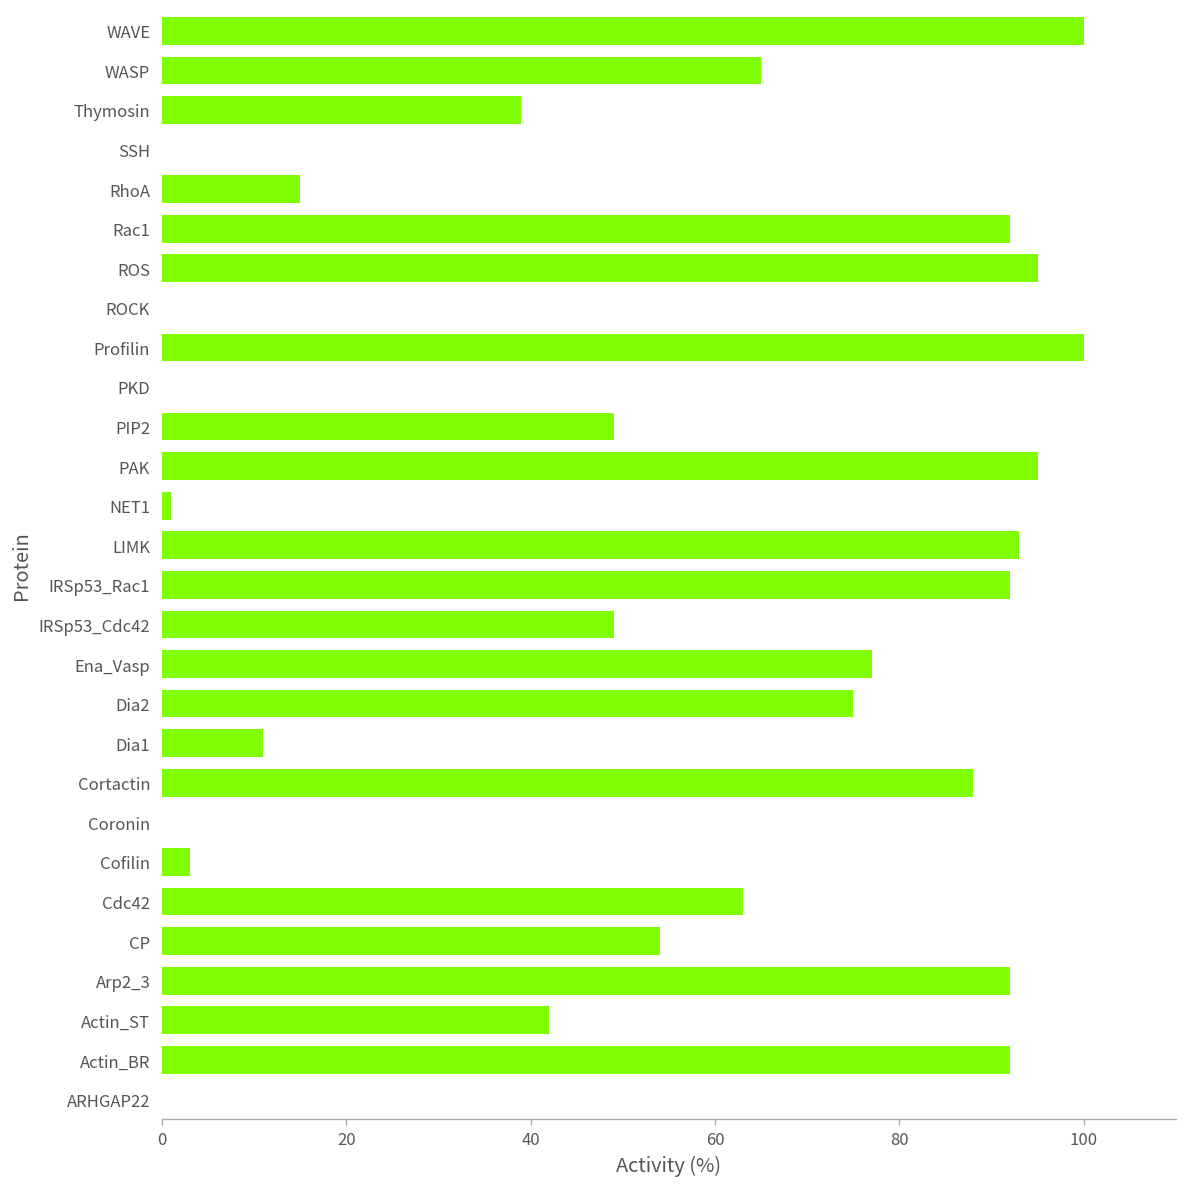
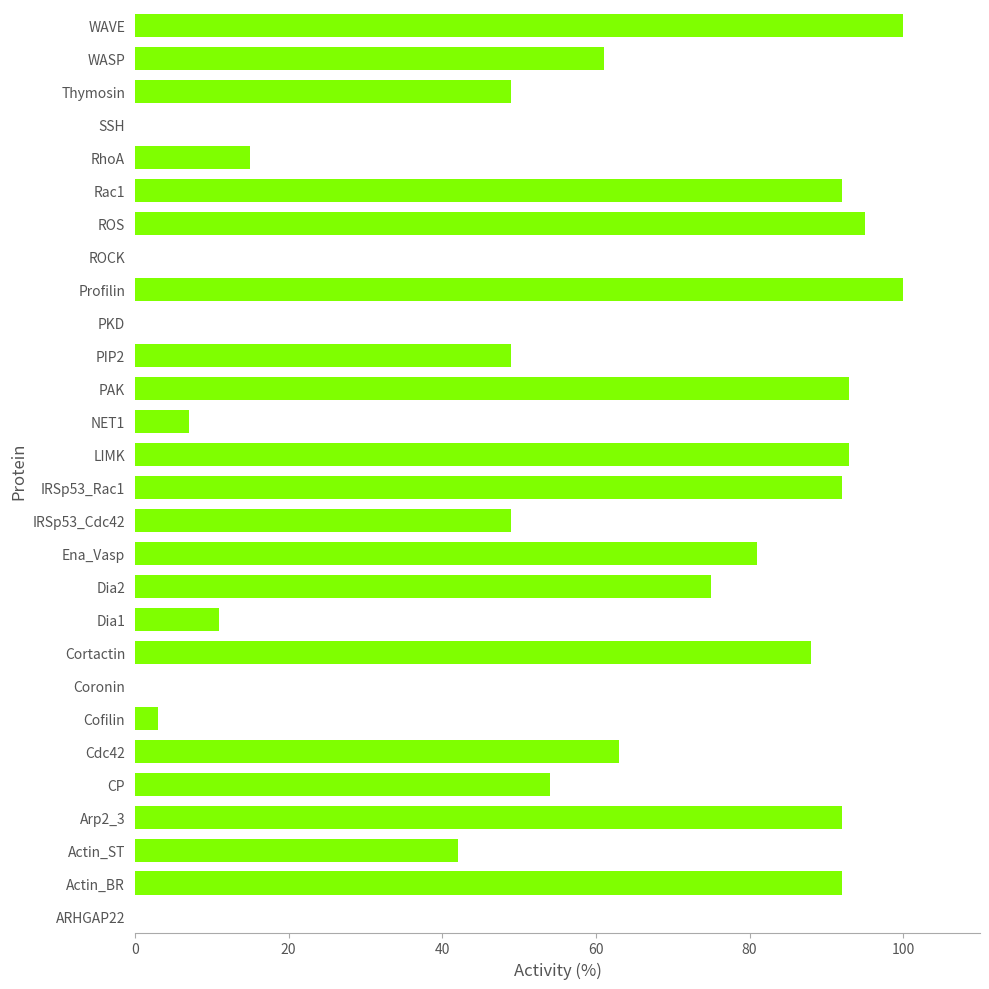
  {
    "WAVE": 100,
-   "WASP": 65,
-   "Thymosin": 39,
+   "WASP": 61,
+   "Thymosin": 49,
    "SSH": 0,
    "RhoA": 15,
    "Rac1": 92,
    "ROS": 95,
    "ROCK": 0,
    "Profilin": 100,
    "PKD": 0,
    "PIP2": 49,
-   "PAK": 95,
-   "NET1": 1,
+   "PAK": 93,
+   "NET1": 7,
    "LIMK": 93,
    "IRSp53_Rac1": 92,
    "IRSp53_Cdc42": 49,
-   "Ena_Vasp": 77,
+   "Ena_Vasp": 81,
    "Dia2": 75,
    "Dia1": 11,
    "Cortactin": 88,
    "Coronin": 0,
    "Cofilin": 3,
    "Cdc42": 63,
    "CP": 54,
    "Arp2_3": 92,
    "Actin_ST": 42,
    "Actin_BR": 92,
    "ARHGAP22": 0
  }
